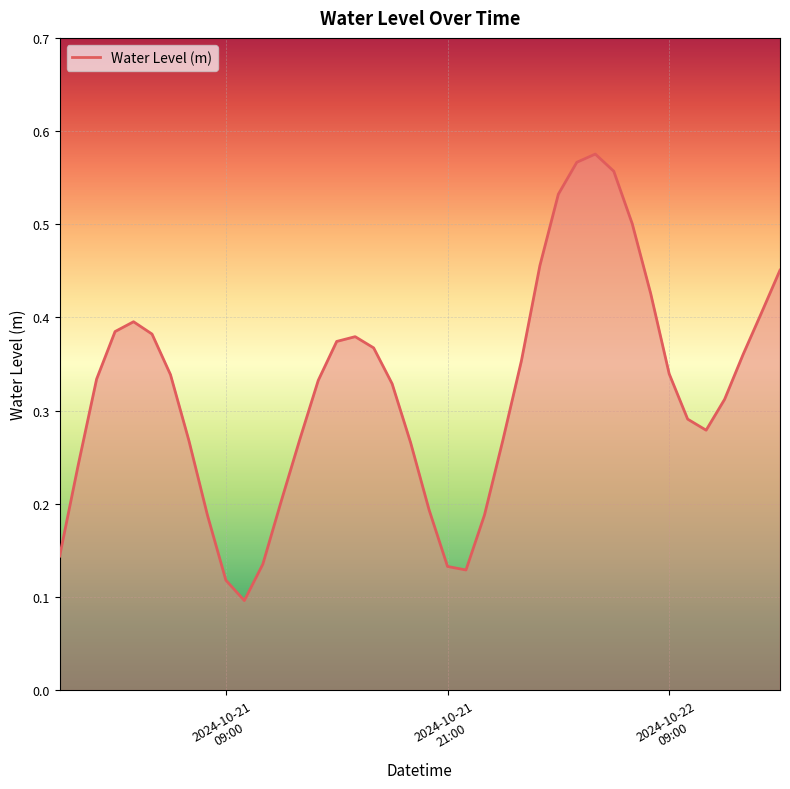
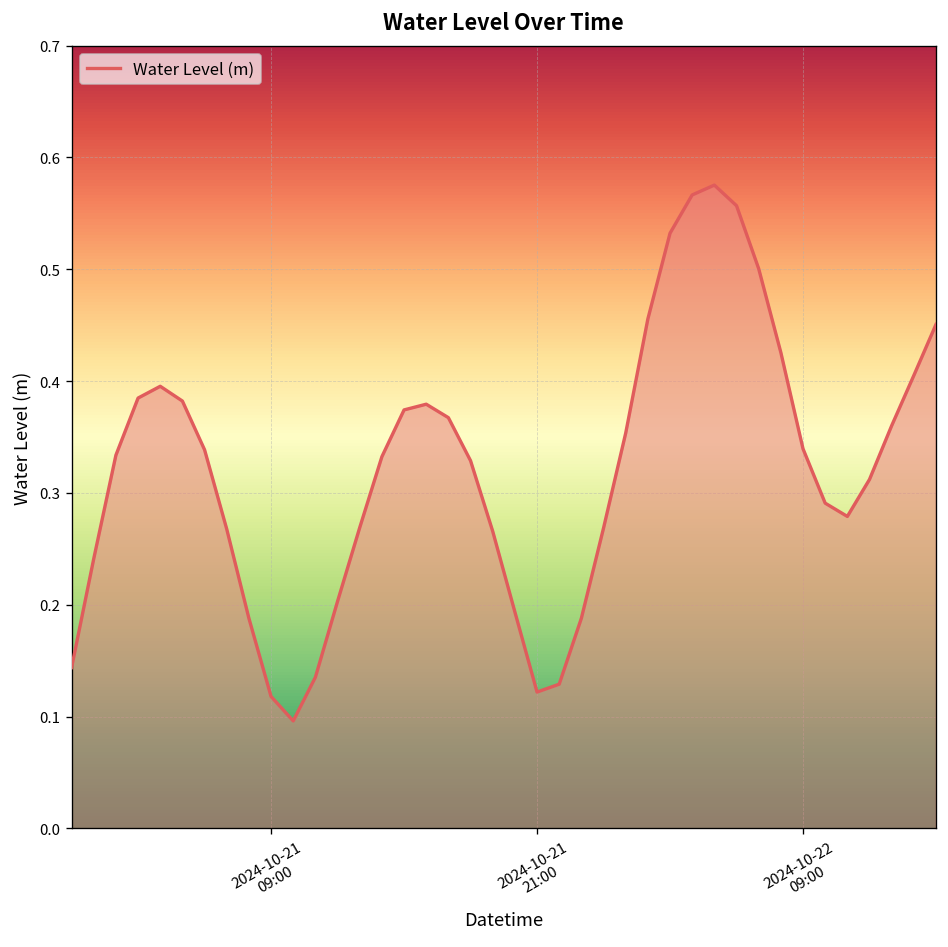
  {
    "2024-10-21 09:00": 0.12,
-   "2024-10-21 21:00": 0.13,
+   "2024-10-21 21:00": 0.12,
    "2024-10-22 09:00": 0.34
  }
